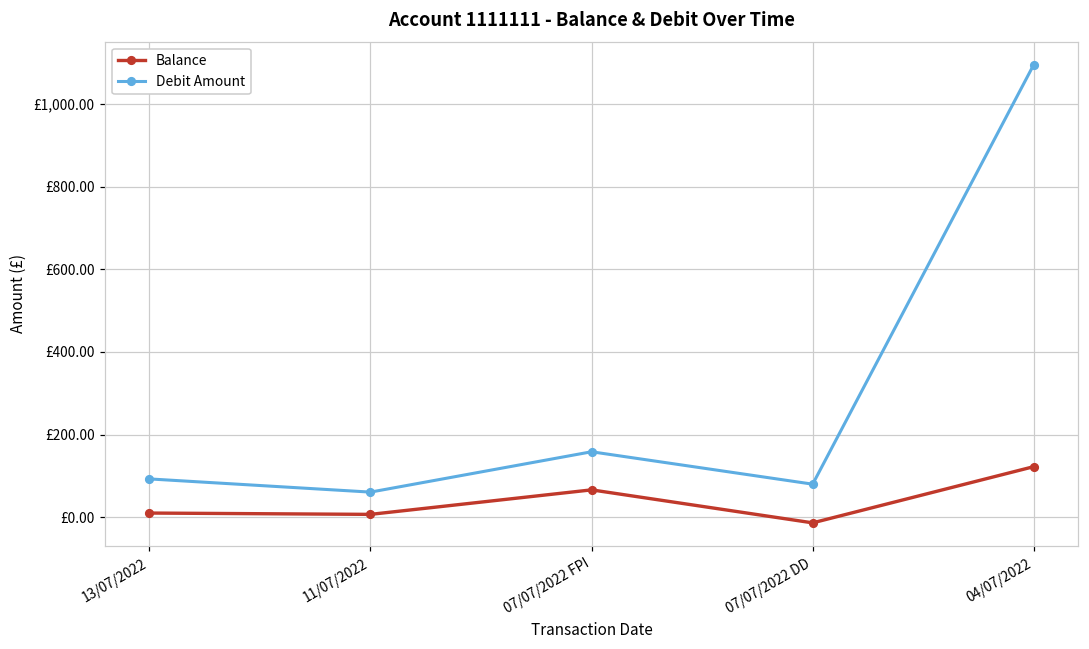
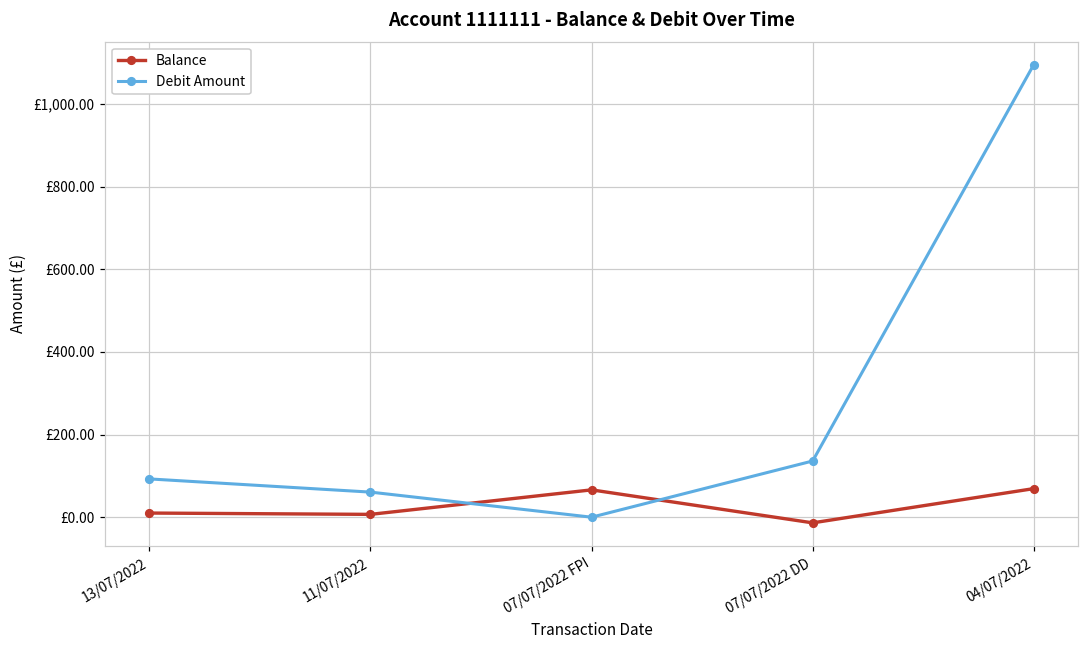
  {
    "Balance": {
      "13/07/2022": "£10",
      "11/07/2022": "£10",
      "07/07/2022 FPI": "£70",
      "07/07/2022 DD": "£-10",
-     "04/07/2022": "£120"
+     "04/07/2022": "£70"
    },
    "Debit Amount": {
      "13/07/2022": "£90",
      "11/07/2022": "£60",
-     "07/07/2022 FPI": "£160",
-     "07/07/2022 DD": "£80",
+     "07/07/2022 FPI": "£0",
+     "07/07/2022 DD": "£140",
      "04/07/2022": "£1,100"
    }
  }
